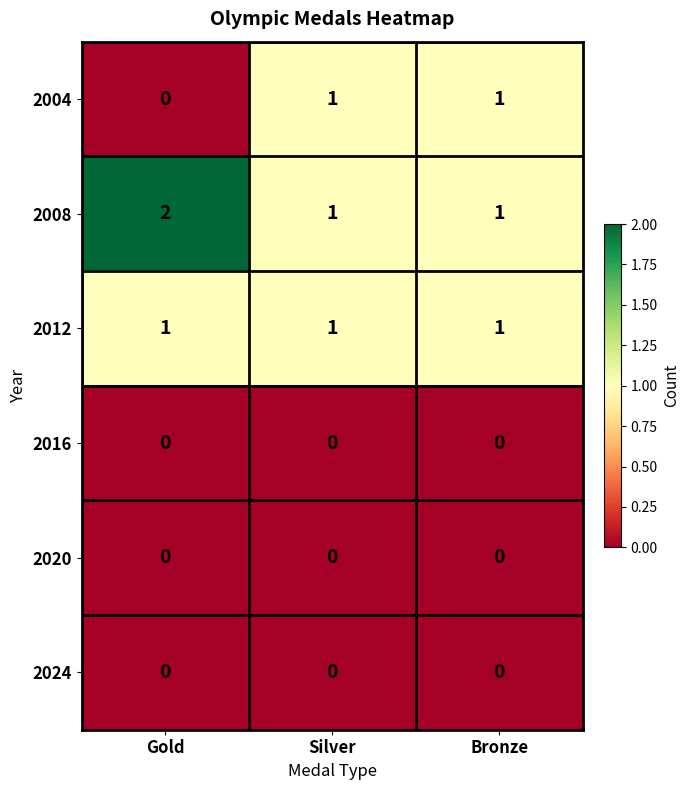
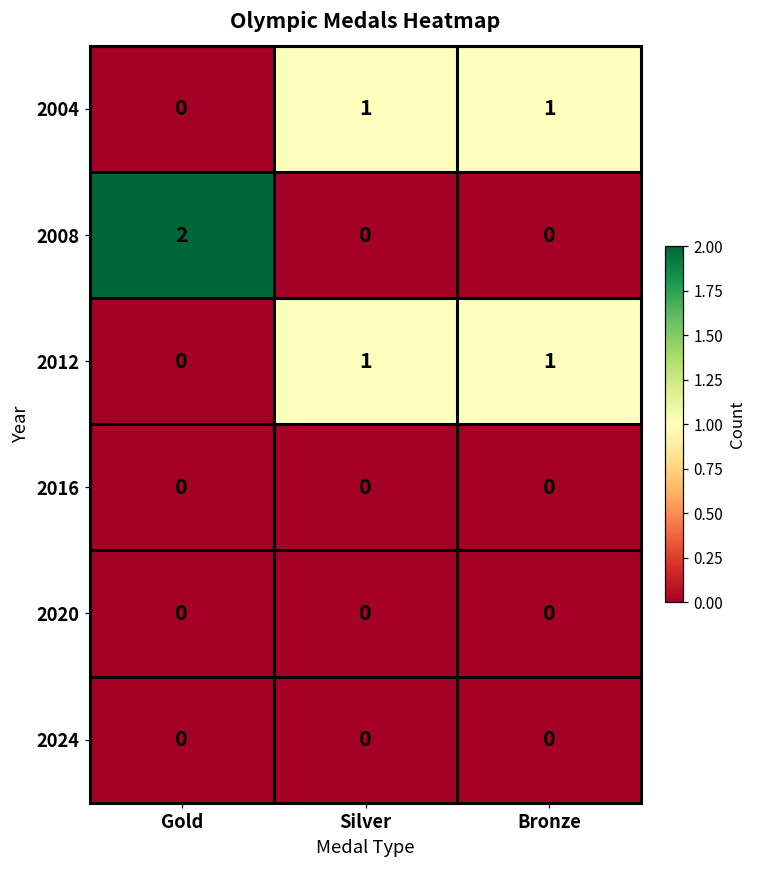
  {
    "2004": {
      "Gold": 0,
      "Silver": 1,
      "Bronze": 1
    },
    "2008": {
      "Gold": 2,
-     "Silver": 1,
-     "Bronze": 1
+     "Silver": 0,
+     "Bronze": 0
    },
    "2012": {
-     "Gold": 1,
+     "Gold": 0,
      "Silver": 1,
      "Bronze": 1
    },
    "2016": {
      "Gold": 0,
      "Silver": 0,
      "Bronze": 0
    },
    "2020": {
      "Gold": 0,
      "Silver": 0,
      "Bronze": 0
    },
    "2024": {
      "Gold": 0,
      "Silver": 0,
      "Bronze": 0
    }
  }
